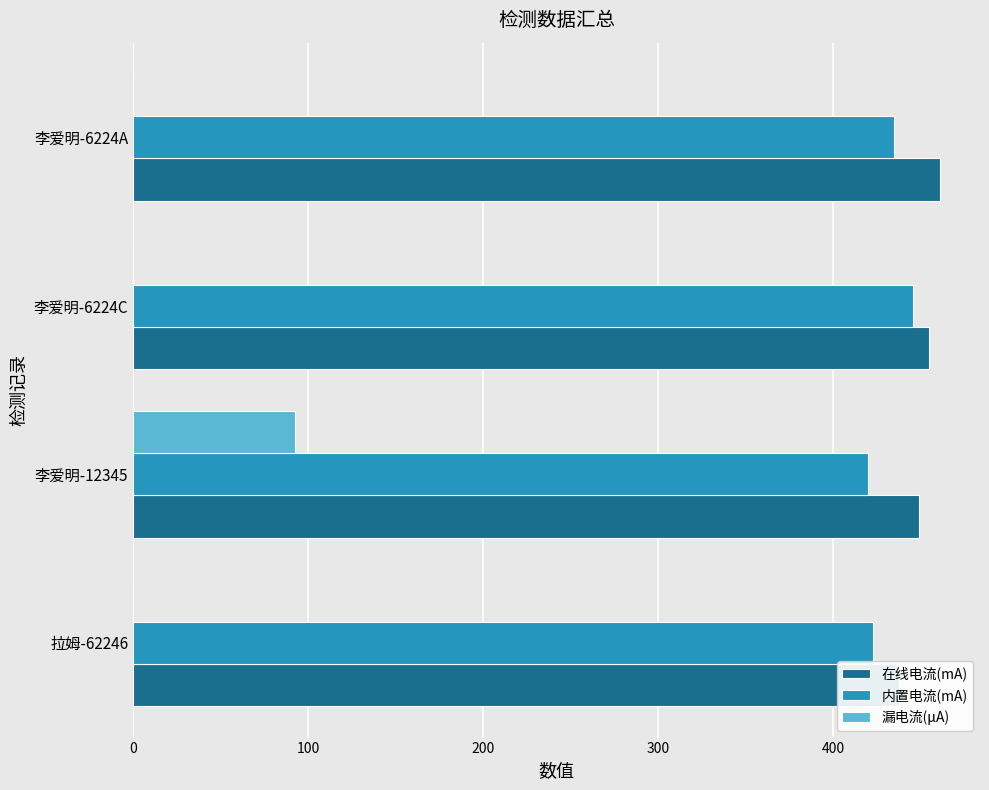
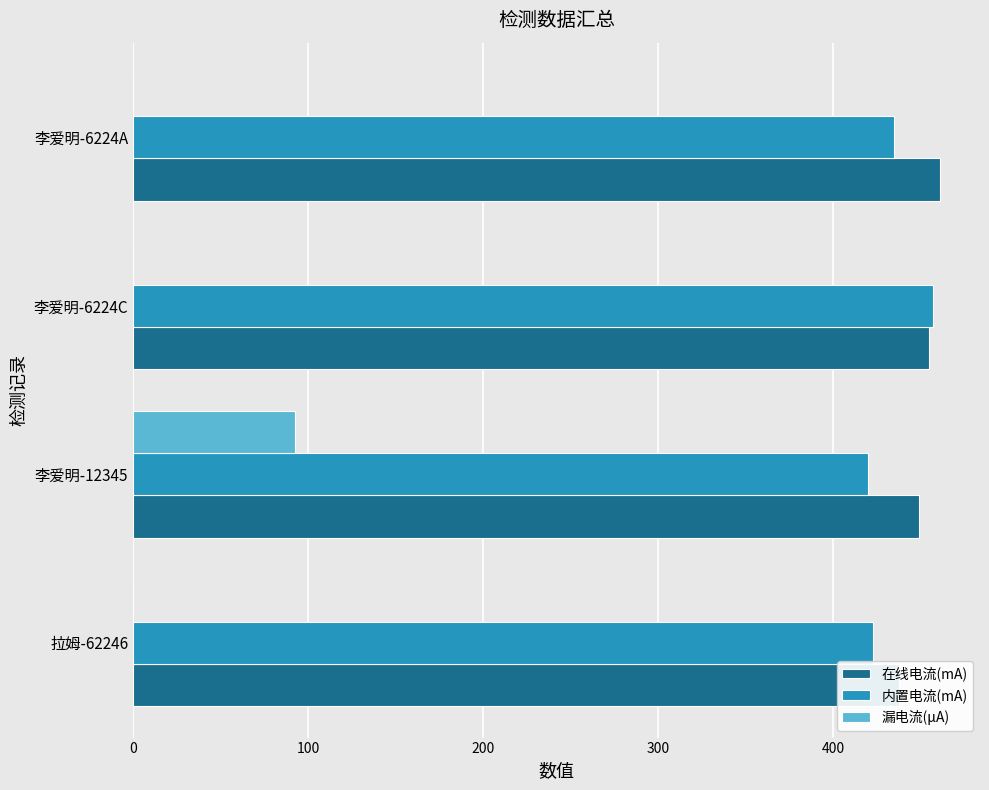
  {
    "在线电流(mA)": {
      "李爱明-6224A": 461,
      "李爱明-6224C": 455,
      "李爱明-12345": 449
    },
    "内置电流(mA)": {
      "李爱明-6224A": 435,
-     "李爱明-6224C": 446,
+     "李爱明-6224C": 457,
      "李爱明-12345": 420,
      "拉姆-62246": 423
    },
    "漏电流(μA)": {
      "李爱明-6224A": 0,
      "李爱明-6224C": 0,
      "李爱明-12345": 93,
      "拉姆-62246": 0
    }
  }
